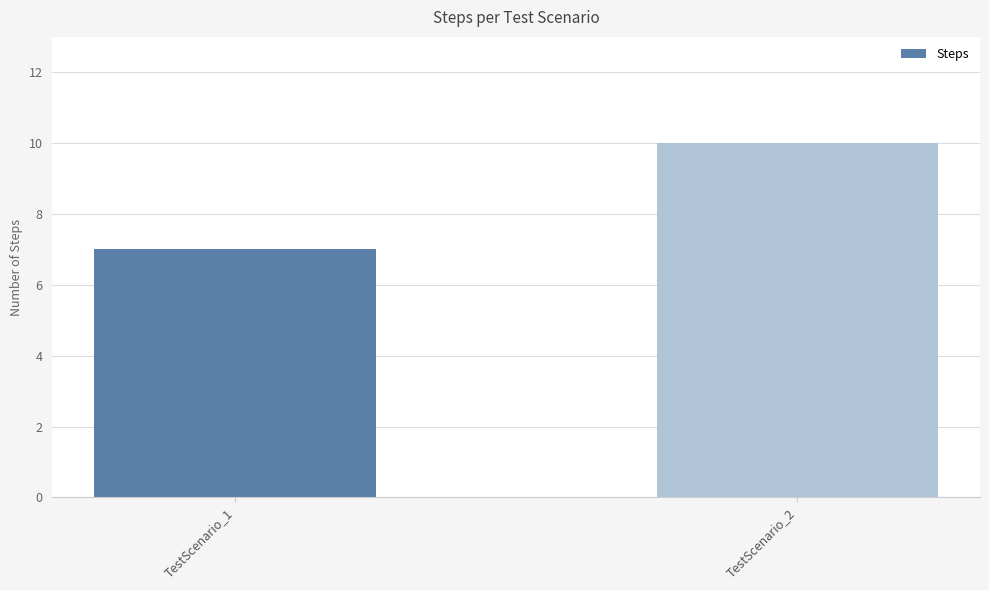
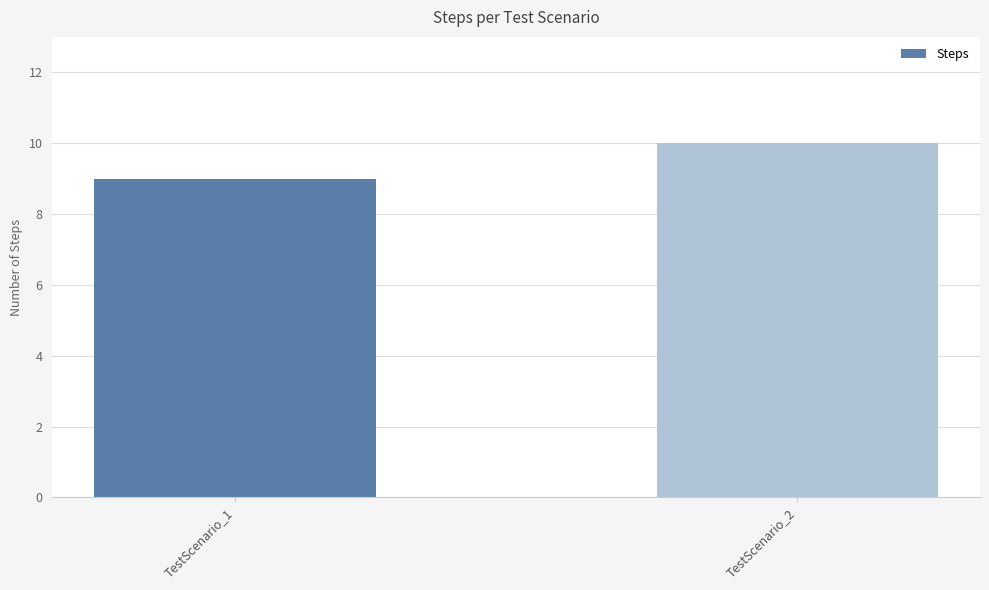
  {
-   "TestScenario_1": 7,
+   "TestScenario_1": 9,
    "TestScenario_2": 10
  }
